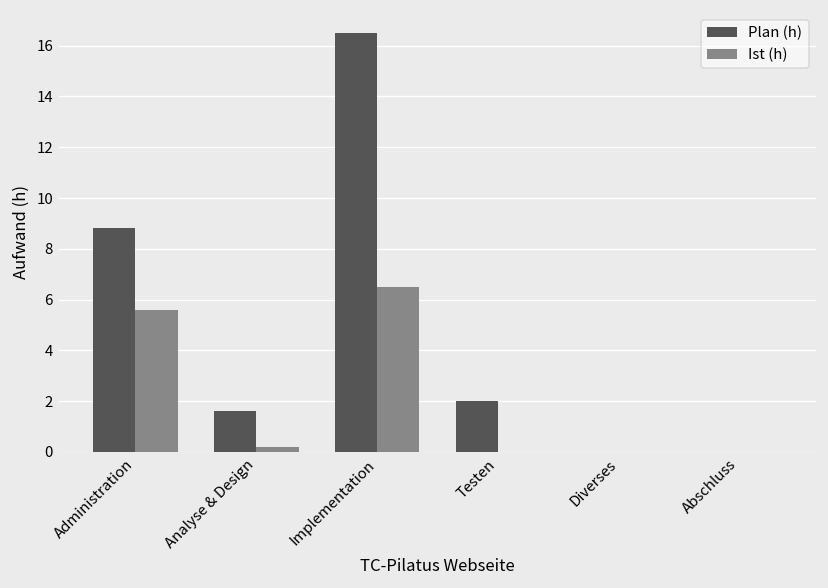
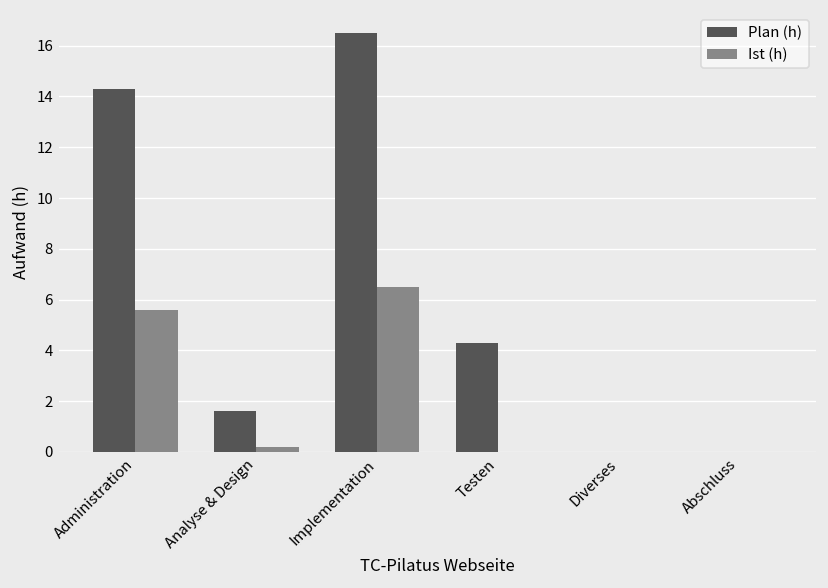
  {
    "Plan (h)": {
-     "Administration": 8.8,
+     "Administration": 14.3,
      "Analyse & Design": 1.6,
      "Implementation": 16.5,
-     "Testen": 2.0,
+     "Testen": 4.3,
      "Diverses": 0.0,
      "Abschluss": 0.0
    },
    "Ist (h)": {
      "Administration": 5.6,
      "Analyse & Design": 0.2,
      "Implementation": 6.5,
      "Testen": 0.0,
      "Diverses": 0.0,
      "Abschluss": 0.0
    }
  }
